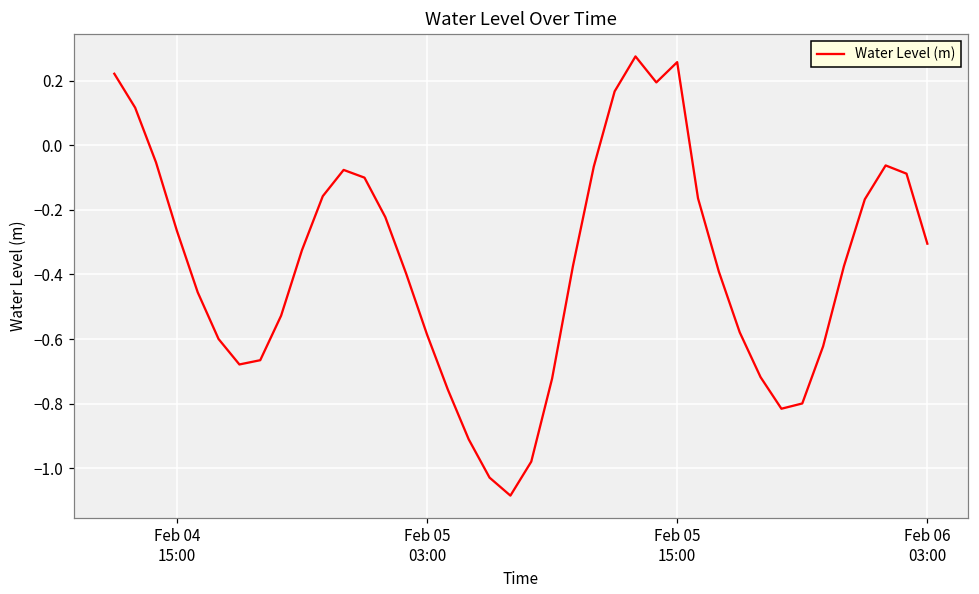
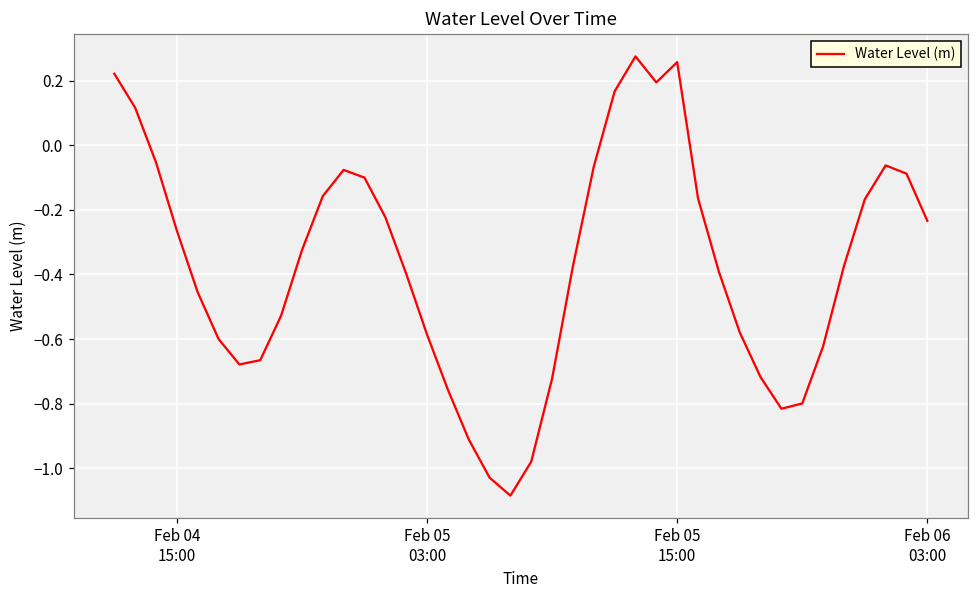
  {
    "Feb 04 15:00": -0.26,
    "Feb 05 03:00": -0.59,
    "Feb 05 15:00": 0.26,
-   "Feb 06 03:00": -0.30
+   "Feb 06 03:00": -0.23
  }
